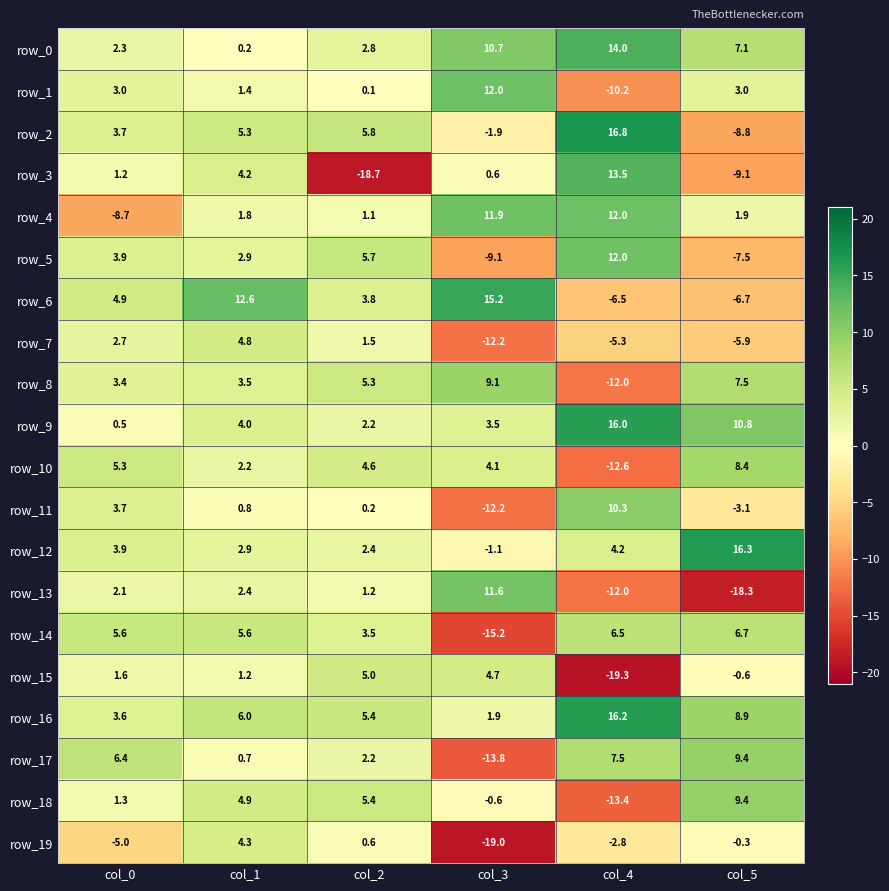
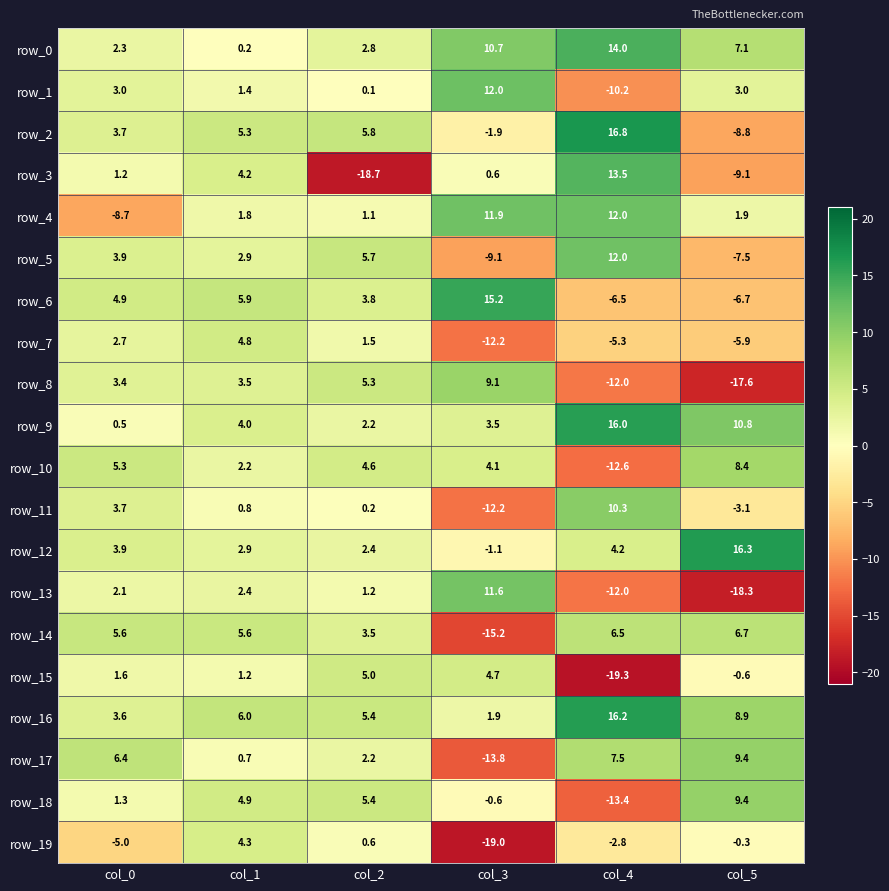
  {
    "row_0": {
      "col_0": 2.3,
      "col_1": 0.2,
      "col_2": 2.8,
      "col_3": 10.7,
      "col_4": 14.0,
      "col_5": 7.1
    },
    "row_1": {
      "col_0": 3.0,
      "col_1": 1.4,
      "col_2": 0.1,
      "col_3": 12.0,
      "col_4": -10.2,
      "col_5": 3.0
    },
    "row_2": {
      "col_0": 3.7,
      "col_1": 5.3,
      "col_2": 5.8,
      "col_3": -1.9,
      "col_4": 16.8,
      "col_5": -8.8
    },
    "row_3": {
      "col_0": 1.2,
      "col_1": 4.2,
      "col_2": -18.7,
      "col_3": 0.6,
      "col_4": 13.5,
      "col_5": -9.1
    },
    "row_4": {
      "col_0": -8.7,
      "col_1": 1.8,
      "col_2": 1.1,
      "col_3": 11.9,
      "col_4": 12.0,
      "col_5": 1.9
    },
    "row_5": {
      "col_0": 3.9,
      "col_1": 2.9,
      "col_2": 5.7,
      "col_3": -9.1,
      "col_4": 12.0,
      "col_5": -7.5
    },
    "row_6": {
      "col_0": 4.9,
-     "col_1": 12.6,
+     "col_1": 5.9,
      "col_2": 3.8,
      "col_3": 15.2,
      "col_4": -6.5,
      "col_5": -6.7
    },
    "row_7": {
      "col_0": 2.7,
      "col_1": 4.8,
      "col_2": 1.5,
      "col_3": -12.2,
      "col_4": -5.3,
      "col_5": -5.9
    },
    "row_8": {
      "col_0": 3.4,
      "col_1": 3.5,
      "col_2": 5.3,
      "col_3": 9.1,
      "col_4": -12.0,
-     "col_5": 7.5
+     "col_5": -17.6
    },
    "row_9": {
      "col_0": 0.5,
      "col_1": 4.0,
      "col_2": 2.2,
      "col_3": 3.5,
      "col_4": 16.0,
      "col_5": 10.8
    },
    "row_10": {
      "col_0": 5.3,
      "col_1": 2.2,
      "col_2": 4.6,
      "col_3": 4.1,
      "col_4": -12.6,
      "col_5": 8.4
    },
    "row_11": {
      "col_0": 3.7,
      "col_1": 0.8,
      "col_2": 0.2,
      "col_3": -12.2,
      "col_4": 10.3,
      "col_5": -3.1
    },
    "row_12": {
      "col_0": 3.9,
      "col_1": 2.9,
      "col_2": 2.4,
      "col_3": -1.1,
      "col_4": 4.2,
      "col_5": 16.3
    },
    "row_13": {
      "col_0": 2.1,
      "col_1": 2.4,
      "col_2": 1.2,
      "col_3": 11.6,
      "col_4": -12.0,
      "col_5": -18.3
    },
    "row_14": {
      "col_0": 5.6,
      "col_1": 5.6,
      "col_2": 3.5,
      "col_3": -15.2,
      "col_4": 6.5,
      "col_5": 6.7
    },
    "row_15": {
      "col_0": 1.6,
      "col_1": 1.2,
      "col_2": 5.0,
      "col_3": 4.7,
      "col_4": -19.3,
      "col_5": -0.6
    },
    "row_16": {
      "col_0": 3.6,
      "col_1": 6.0,
      "col_2": 5.4,
      "col_3": 1.9,
      "col_4": 16.2,
      "col_5": 8.9
    },
    "row_17": {
      "col_0": 6.4,
      "col_1": 0.7,
      "col_2": 2.2,
      "col_3": -13.8,
      "col_4": 7.5,
      "col_5": 9.4
    },
    "row_18": {
      "col_0": 1.3,
      "col_1": 4.9,
      "col_2": 5.4,
      "col_3": -0.6,
      "col_4": -13.4,
      "col_5": 9.4
    },
    "row_19": {
      "col_0": -5.0,
      "col_1": 4.3,
      "col_2": 0.6,
      "col_3": -19.0,
      "col_4": -2.8,
      "col_5": -0.3
    }
  }
